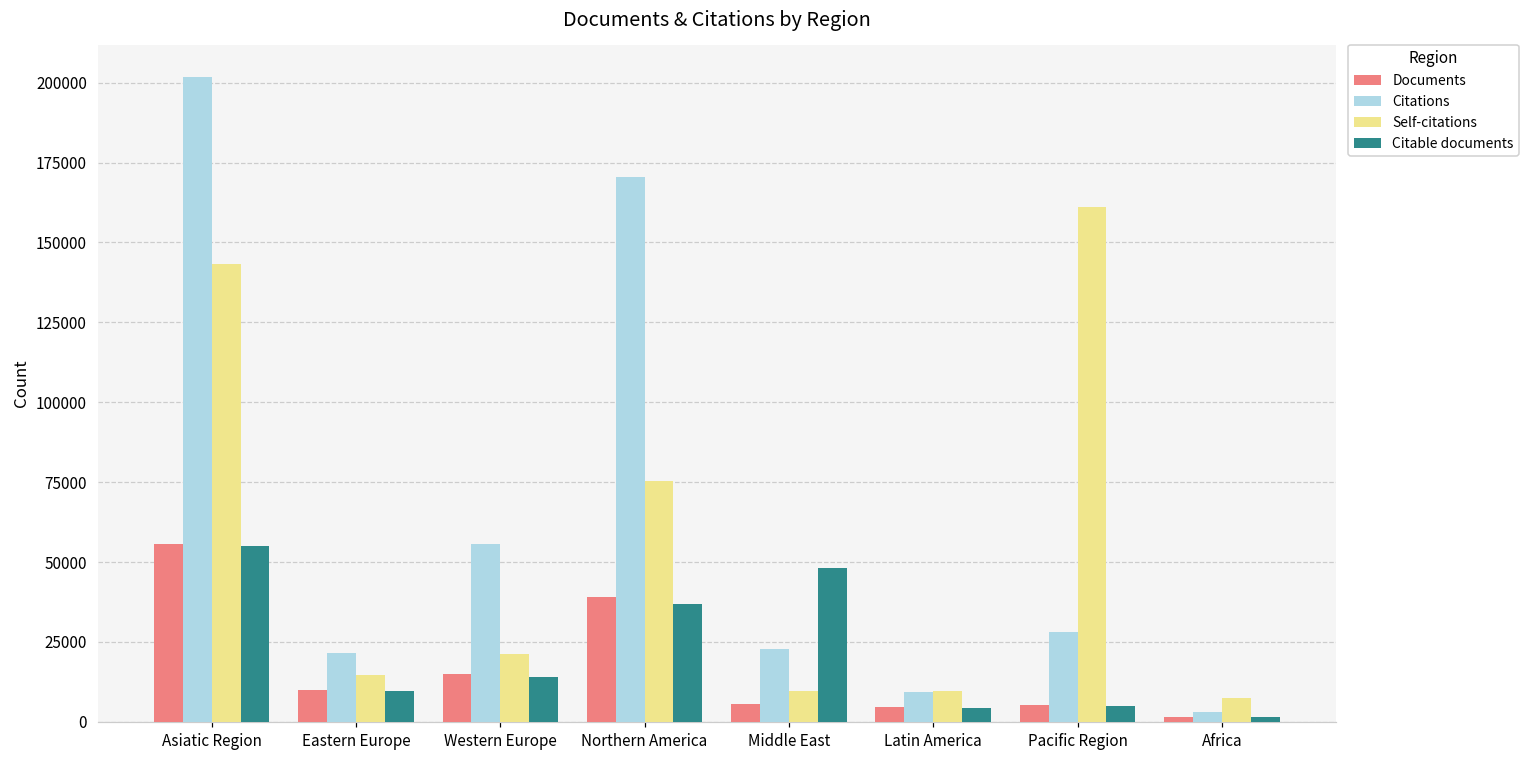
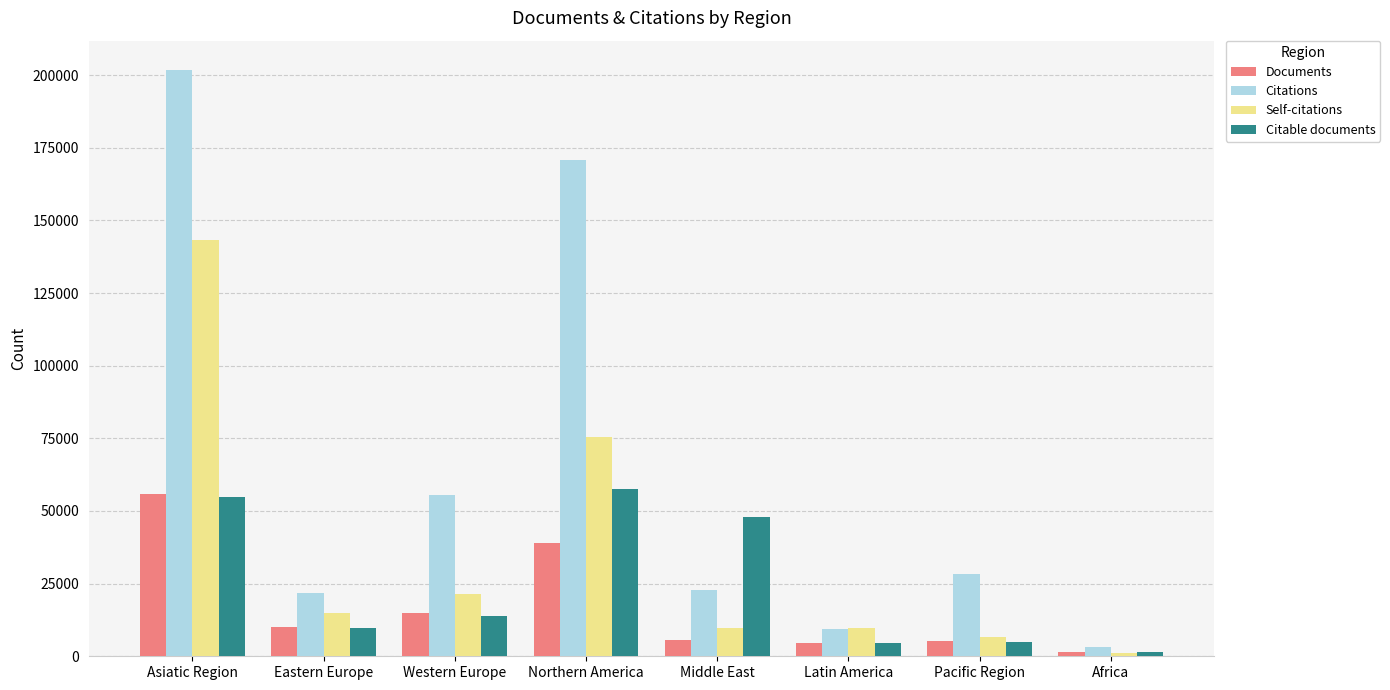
  {
    "Documents": {
      "Asiatic Region": 56000,
      "Eastern Europe": 10000,
      "Western Europe": 15000,
      "Northern America": 39000,
      "Middle East": 5000,
      "Latin America": 5000,
      "Pacific Region": 5000,
      "Africa": 2000
    },
    "Citations": {
      "Asiatic Region": 202000,
      "Eastern Europe": 22000,
      "Western Europe": 56000,
      "Northern America": 171000,
      "Middle East": 23000,
      "Latin America": 10000,
      "Pacific Region": 28000,
      "Africa": 3000
    },
    "Self-citations": {
      "Asiatic Region": 143000,
      "Eastern Europe": 15000,
      "Western Europe": 21000,
      "Northern America": 75000,
      "Middle East": 10000,
      "Latin America": 10000,
-     "Pacific Region": 161000,
-     "Africa": 8000
+     "Pacific Region": 7000,
+     "Africa": 1000
    },
    "Citable documents": {
      "Asiatic Region": 55000,
      "Eastern Europe": 10000,
      "Western Europe": 14000,
-     "Northern America": 37000,
+     "Northern America": 58000,
      "Middle East": 48000,
      "Latin America": 4000,
      "Pacific Region": 5000,
      "Africa": 1000
    }
  }
